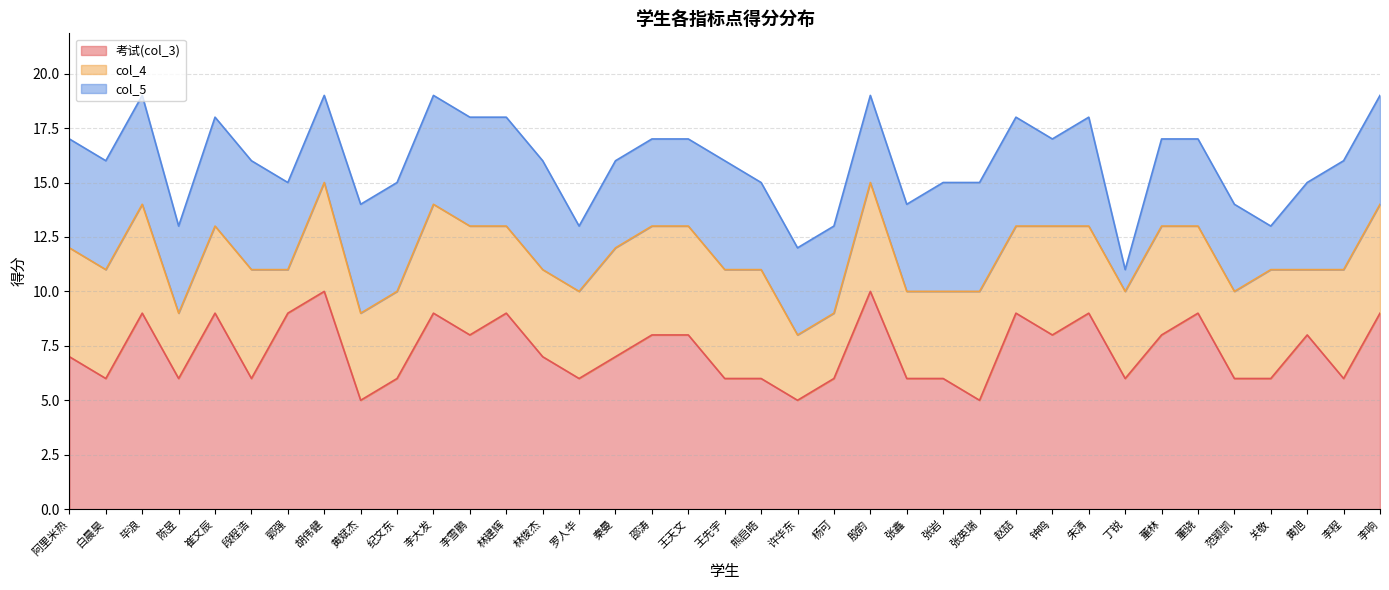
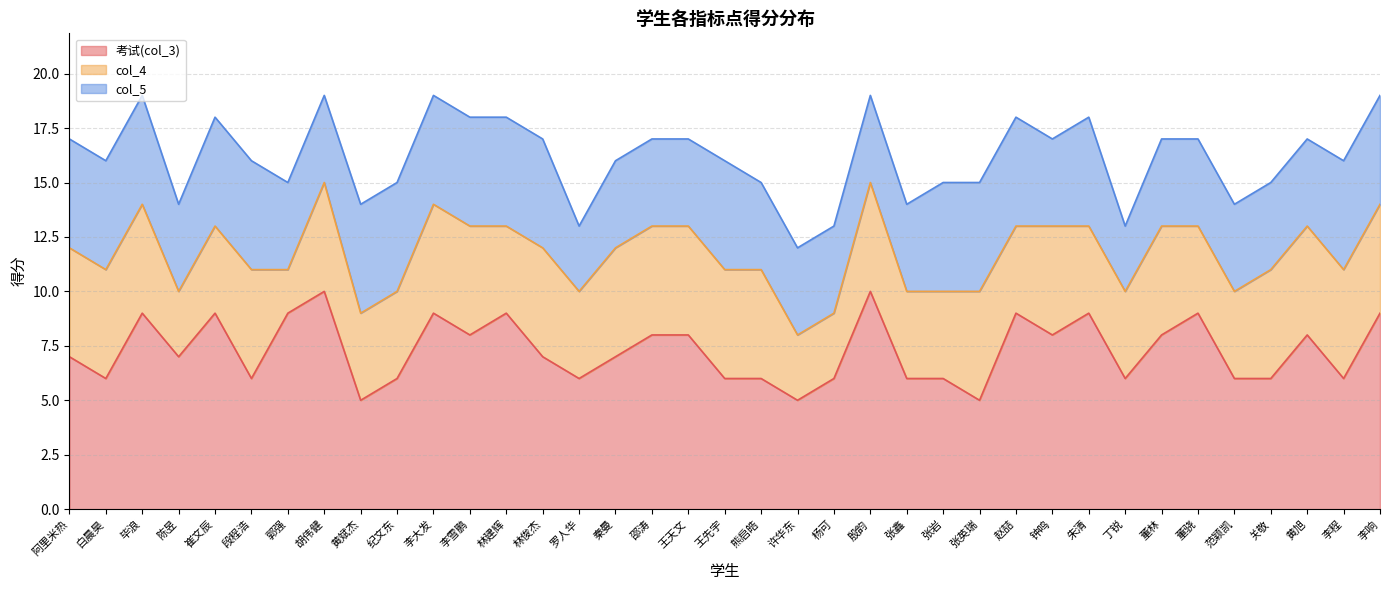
  {
    "考试(col_3)": {
      "阿里米热": 7,
      "白晨昊": 6,
      "毕浪": 9,
-     "陈昱": 6,
+     "陈昱": 7,
      "崔文辰": 9,
      "段程浩": 6,
      "郭强": 9,
      "胡伟健": 10,
      "黄斌杰": 5,
      "纪文东": 6,
      "李大发": 9,
      "李雪鹏": 8,
      "林建辉": 9,
      "林俊杰": 7,
      "罗人华": 6,
      "秦曼": 7,
      "邵涛": 8,
      "王天文": 8,
      "王先宇": 6,
      "熊启皓": 6,
      "许华东": 5,
      "杨可": 6,
      "殷韵": 10,
      "张鑫": 6,
      "张岩": 6,
      "张英瑞": 5,
      "赵喆": 9,
      "钟鸣": 8,
      "朱清": 9,
      "丁锐": 6,
      "董林": 8,
      "董骁": 9,
      "范颖凯": 6,
      "关敬": 6,
      "黄旭": 8,
      "李程": 6,
      "李响": 9
    },
    "col_4": {
      "阿里米热": 5,
      "白晨昊": 5,
      "毕浪": 5,
      "陈昱": 3,
      "崔文辰": 4,
      "段程浩": 5,
      "郭强": 2,
      "胡伟健": 5,
      "黄斌杰": 4,
      "纪文东": 4,
      "李大发": 5,
      "李雪鹏": 5,
      "林建辉": 4,
-     "林俊杰": 4,
+     "林俊杰": 5,
      "罗人华": 4,
      "秦曼": 5,
      "邵涛": 5,
      "王天文": 5,
      "王先宇": 5,
      "熊启皓": 5,
      "许华东": 3,
      "杨可": 3,
      "殷韵": 5,
      "张鑫": 4,
      "张岩": 4,
      "张英瑞": 5,
      "赵喆": 4,
      "钟鸣": 5,
      "朱清": 4,
      "丁锐": 4,
      "董林": 5,
      "董骁": 4,
      "范颖凯": 4,
      "关敬": 5,
-     "黄旭": 3,
+     "黄旭": 5,
      "李程": 5,
      "李响": 5
    },
    "col_5": {
      "阿里米热": 5,
      "白晨昊": 5,
      "陈昱": 4,
      "崔文辰": 5,
      "段程浩": 5,
      "郭强": 4,
      "胡伟健": 4,
      "黄斌杰": 5,
      "纪文东": 5,
      "李大发": 5,
      "李雪鹏": 5,
      "林建辉": 5,
      "林俊杰": 5,
      "罗人华": 3,
      "秦曼": 4,
      "邵涛": 4,
      "王天文": 4,
      "王先宇": 5,
      "熊启皓": 4,
      "许华东": 4,
      "杨可": 4,
      "殷韵": 4,
      "张鑫": 4,
      "张岩": 5,
      "张英瑞": 5,
      "赵喆": 5,
      "钟鸣": 4,
      "朱清": 5,
-     "丁锐": 1,
+     "丁锐": 3,
      "董林": 4,
      "董骁": 4,
      "范颖凯": 4,
-     "关敬": 2,
+     "关敬": 4,
      "黄旭": 4,
      "李程": 5,
      "李响": 5
    }
  }
